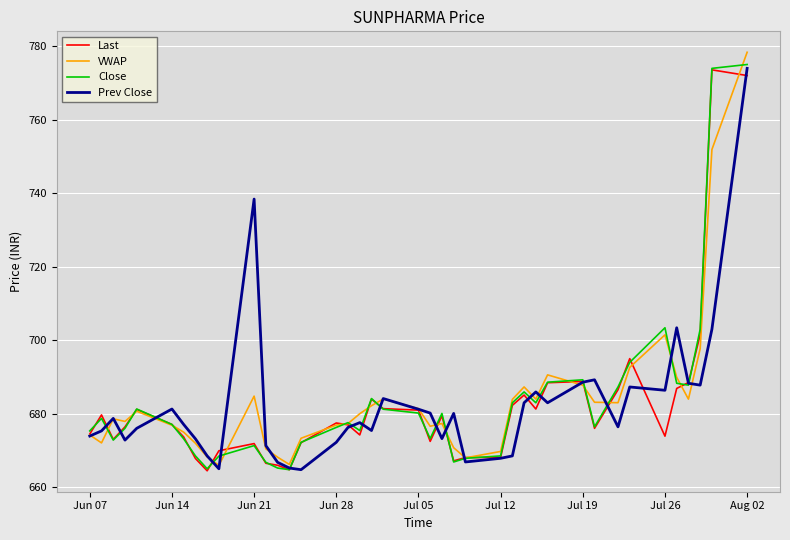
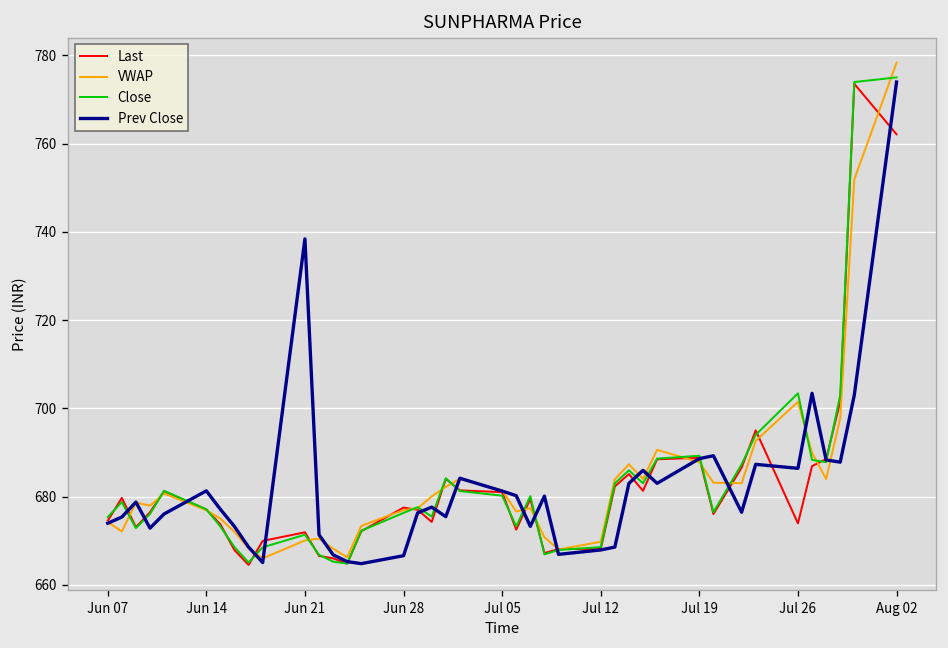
  {
    "Last": {
      "Jul 26": 674,
-     "Aug 02": 772
+     "Aug 02": 762
    },
    "VWAP": {
-     "Jun 21": 685,
+     "Jun 21": 670,
      "Jul 12": 670,
      "Jul 19": 688,
      "Jul 26": 701,
      "Aug 02": 778
    },
    "Close": {
      "Jun 07": 675,
      "Jul 05": 680,
      "Jul 26": 703,
      "Aug 02": 775
    },
    "Prev Close": {
      "Jun 14": 681,
      "Jun 21": 738,
-     "Jun 28": 672,
+     "Jun 28": 667,
      "Jul 26": 686,
      "Aug 02": 774
    }
  }
